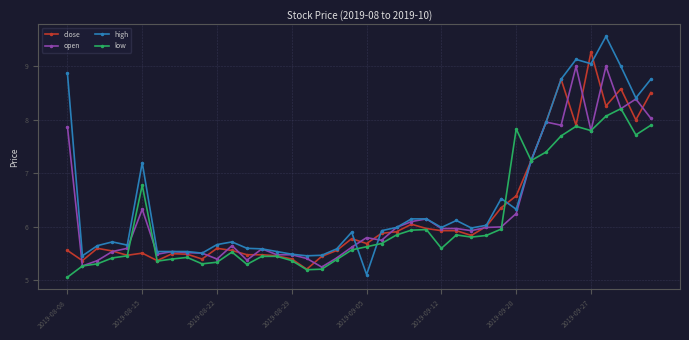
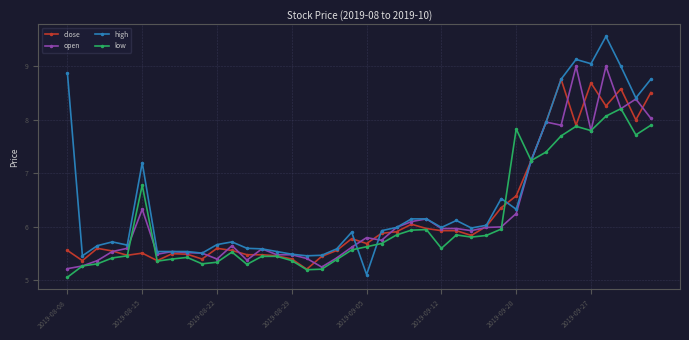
  {
    "close": {
      "2019-08-08": 5.6,
      "2019-08-15": 5.5,
      "2019-08-22": 5.6,
      "2019-09-05": 5.7,
      "2019-09-20": 6.6,
-     "2019-09-27": 9.3
+     "2019-09-27": 8.7
    },
    "open": {
-     "2019-08-08": 7.9,
+     "2019-08-08": 5.2,
      "2019-08-15": 6.3,
      "2019-08-22": 5.4,
      "2019-09-05": 5.8,
      "2019-09-20": 6.3
    },
    "high": {
      "2019-08-08": 8.9,
      "2019-08-15": 7.2,
      "2019-08-22": 5.7,
      "2019-09-05": 5.1,
      "2019-09-20": 6.3,
      "2019-09-27": 9.1
    },
    "low": {
      "2019-08-08": 5.1,
      "2019-08-15": 6.8,
      "2019-08-22": 5.3,
      "2019-09-05": 5.6,
      "2019-09-12": 5.6,
      "2019-09-20": 7.8
    }
  }
